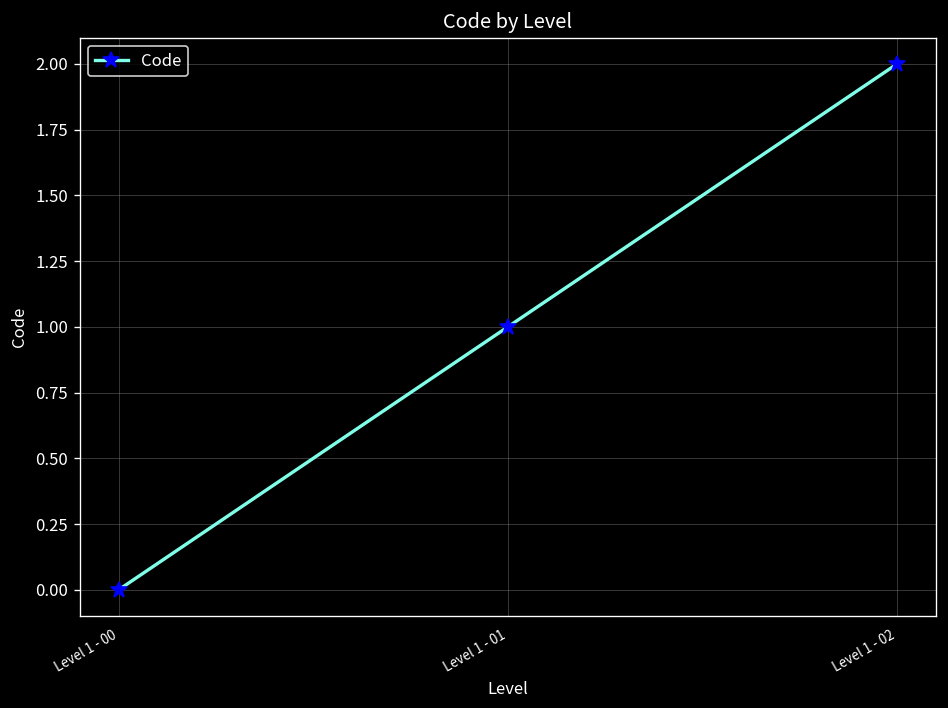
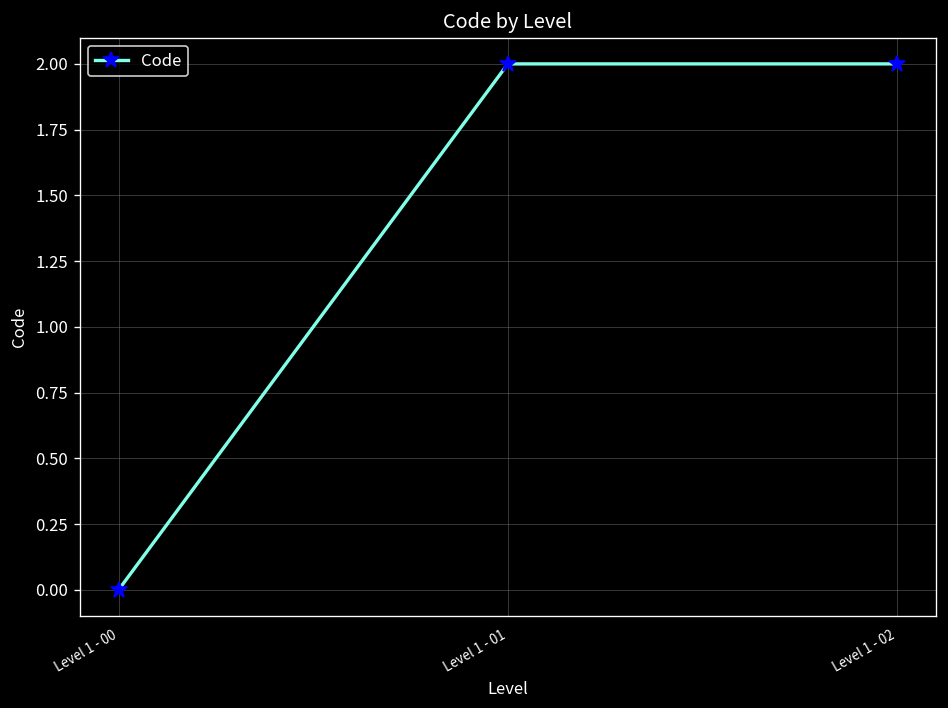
  {
    "Level 1 - 00": 0,
-   "Level 1 - 01": 1,
+   "Level 1 - 01": 2,
    "Level 1 - 02": 2
  }
